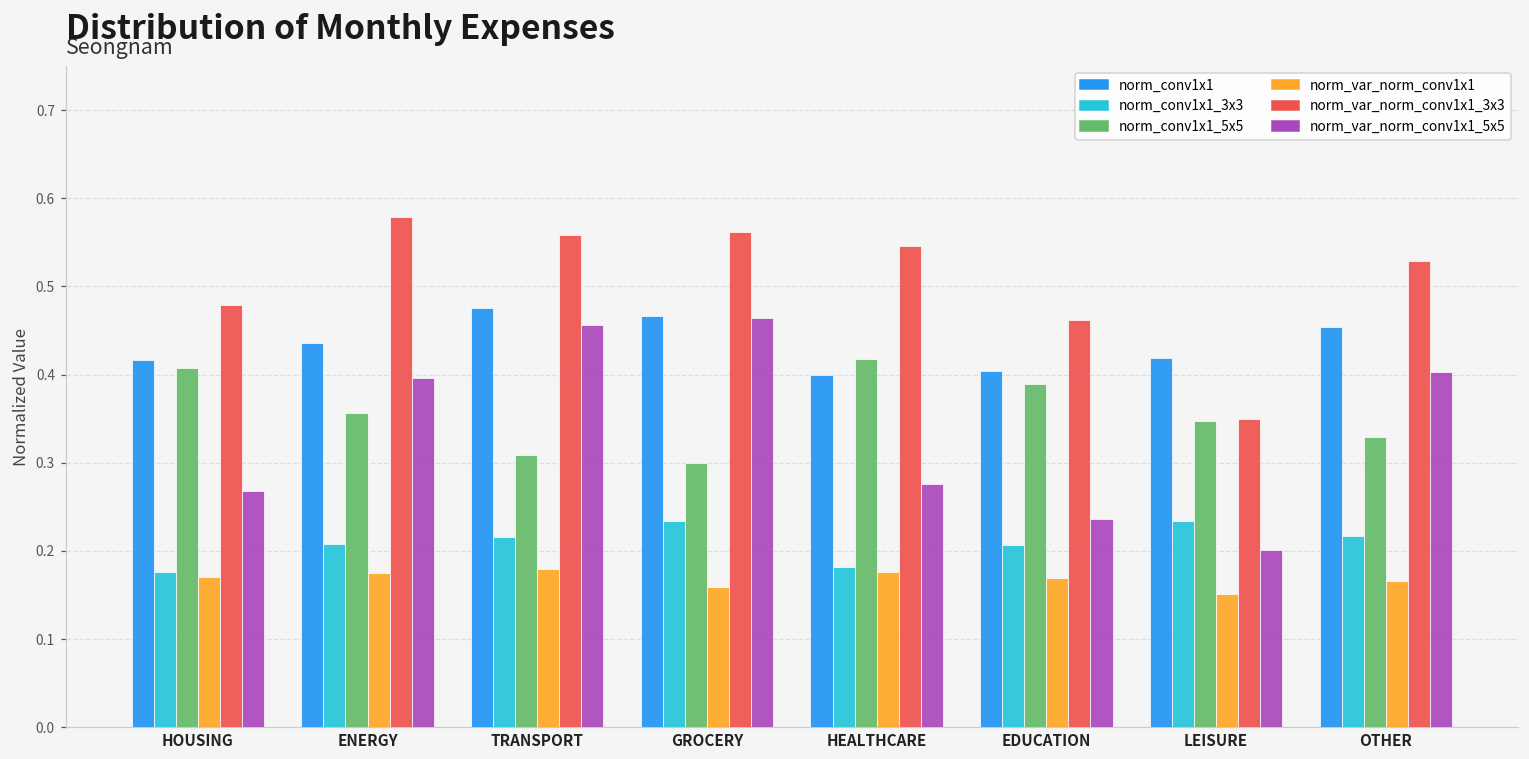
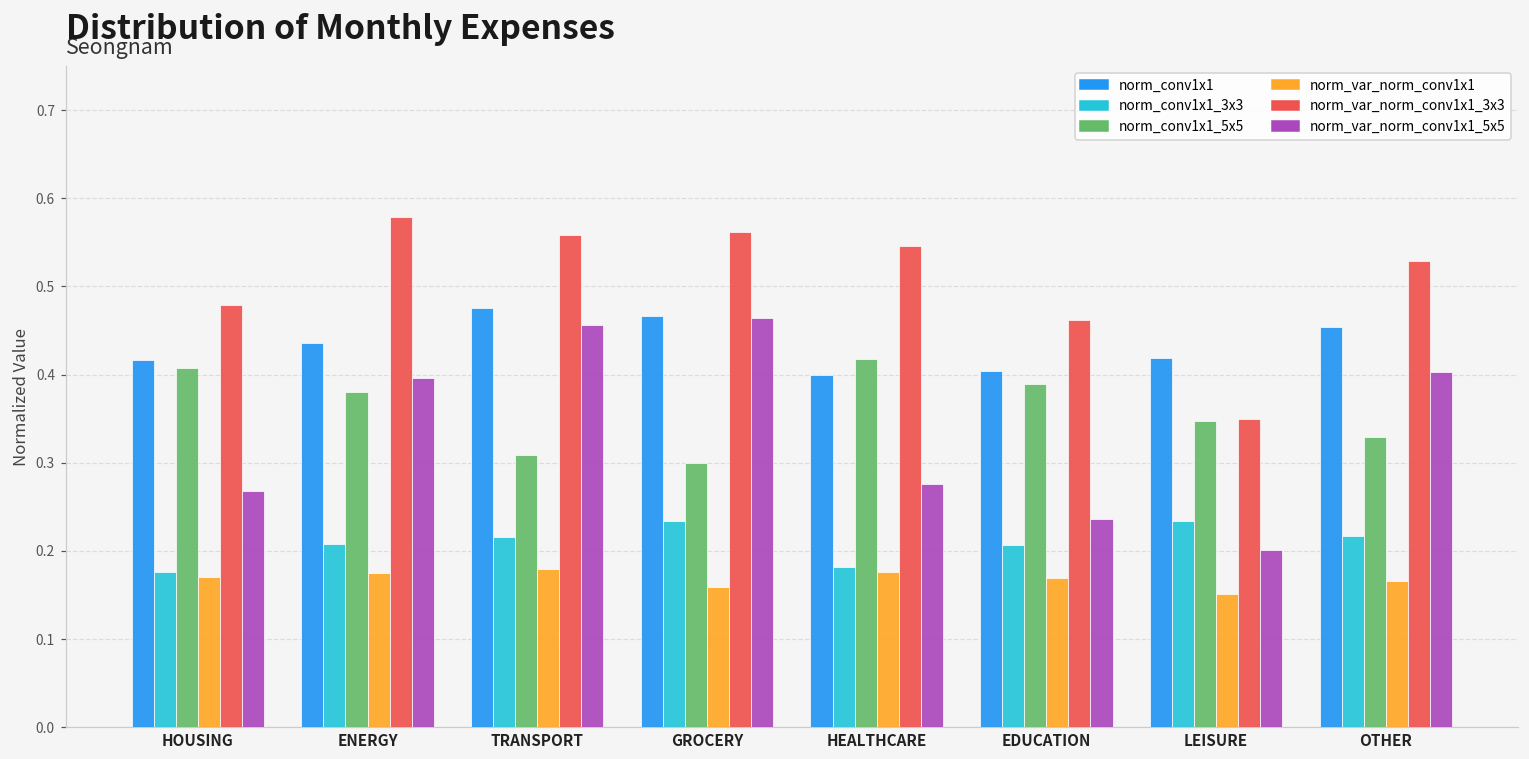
  {
    "norm_conv1x1_5x5": {
      "HOUSING": 0.41,
-     "ENERGY": 0.36,
+     "ENERGY": 0.38,
      "TRANSPORT": 0.31,
      "GROCERY": 0.30,
      "HEALTHCARE": 0.42,
      "EDUCATION": 0.39,
      "LEISURE": 0.35,
      "OTHER": 0.33
    },
    "norm_var_norm_conv1x1": {
      "HOUSING": 0.17,
      "ENERGY": 0.17,
      "TRANSPORT": 0.18,
      "GROCERY": 0.16,
      "HEALTHCARE": 0.18,
      "EDUCATION": 0.17,
      "LEISURE": 0.15,
      "OTHER": 0.17
    },
    "norm_var_norm_conv1x1_3x3": {
      "HOUSING": 0.48,
      "ENERGY": 0.58,
      "TRANSPORT": 0.56,
      "GROCERY": 0.56,
      "HEALTHCARE": 0.55,
      "EDUCATION": 0.46,
      "LEISURE": 0.35,
      "OTHER": 0.53
    },
    "norm_var_norm_conv1x1_5x5": {
      "HOUSING": 0.27,
      "ENERGY": 0.40,
      "TRANSPORT": 0.46,
      "GROCERY": 0.46,
      "HEALTHCARE": 0.28,
      "EDUCATION": 0.24,
      "LEISURE": 0.20,
      "OTHER": 0.40
    }
  }
